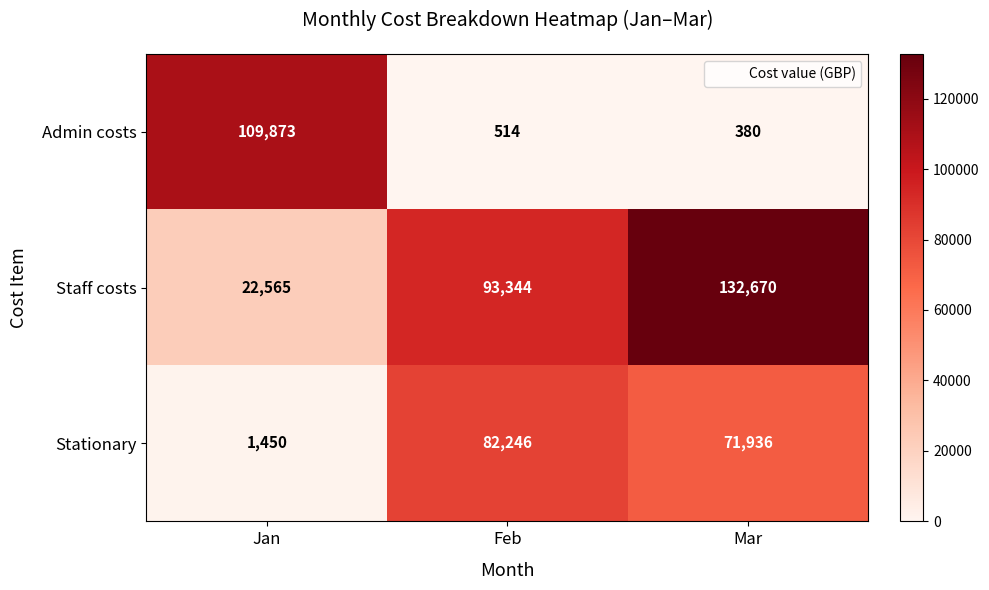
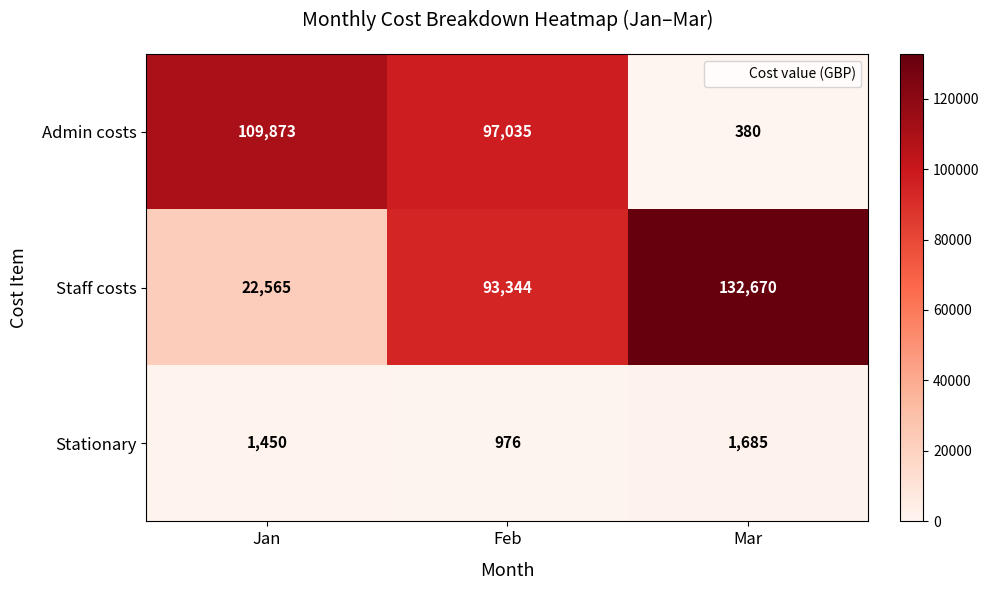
  {
    "Admin costs": {
      "Jan": "109,873",
-     "Feb": "514",
+     "Feb": "97,035",
      "Mar": "380"
    },
    "Staff costs": {
      "Jan": "22,565",
      "Feb": "93,344",
      "Mar": "132,670"
    },
    "Stationary": {
      "Jan": "1,450",
-     "Feb": "82,246",
-     "Mar": "71,936"
+     "Feb": "976",
+     "Mar": "1,685"
    }
  }
